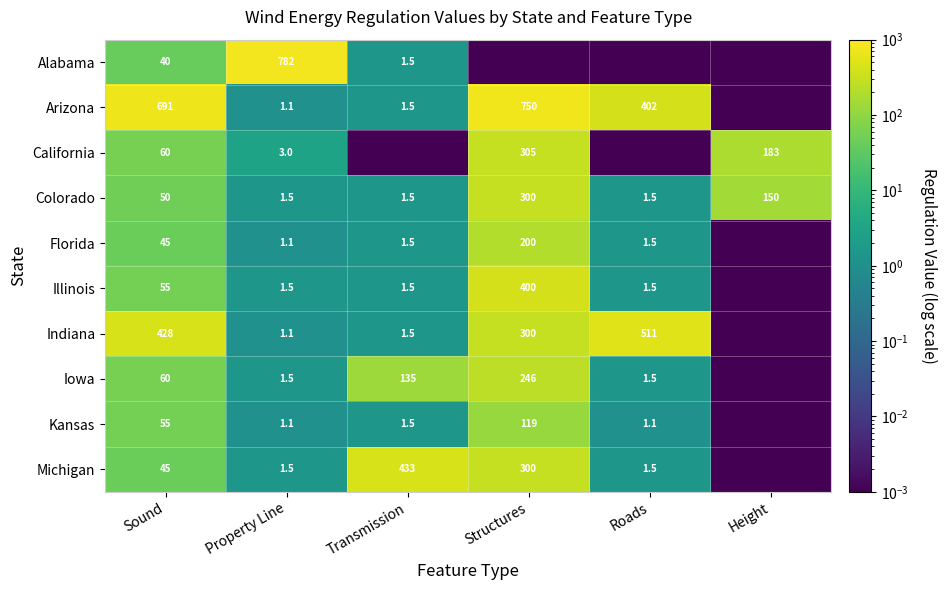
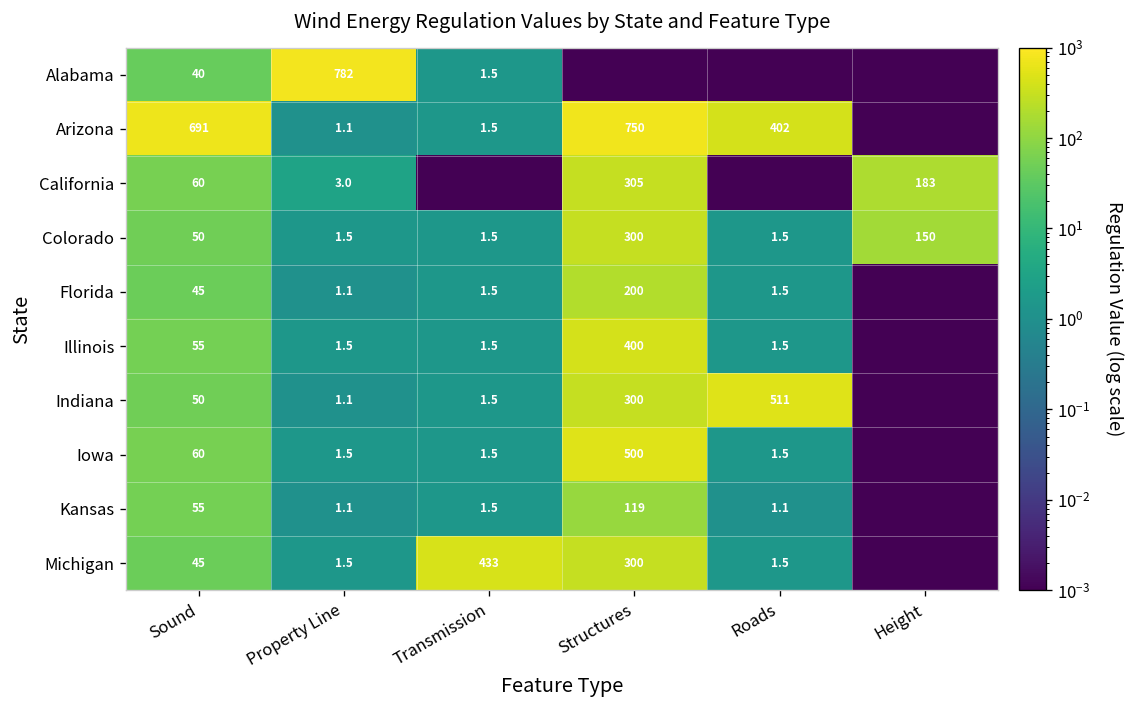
  {
    "Alabama": {
      "Sound": 40,
      "Property Line": 782,
      "Transmission": 1.5
    },
    "Arizona": {
      "Sound": 691,
      "Property Line": 1.1,
      "Transmission": 1.5,
      "Structures": 750,
      "Roads": 402
    },
    "California": {
      "Sound": 60,
      "Property Line": 3.0,
      "Structures": 305,
      "Height": 183
    },
    "Colorado": {
      "Sound": 50,
      "Property Line": 1.5,
      "Transmission": 1.5,
      "Structures": 300,
      "Roads": 1.5,
      "Height": 150
    },
    "Florida": {
      "Sound": 45,
      "Property Line": 1.1,
      "Transmission": 1.5,
      "Structures": 200,
      "Roads": 1.5
    },
    "Illinois": {
      "Sound": 55,
      "Property Line": 1.5,
      "Transmission": 1.5,
      "Structures": 400,
      "Roads": 1.5
    },
    "Indiana": {
-     "Sound": 428,
+     "Sound": 50,
      "Property Line": 1.1,
      "Transmission": 1.5,
      "Structures": 300,
      "Roads": 511
    },
    "Iowa": {
      "Sound": 60,
      "Property Line": 1.5,
-     "Transmission": 135,
-     "Structures": 246,
+     "Transmission": 1.5,
+     "Structures": 500,
      "Roads": 1.5
    },
    "Kansas": {
      "Sound": 55,
      "Property Line": 1.1,
      "Transmission": 1.5,
      "Structures": 119,
      "Roads": 1.1
    },
    "Michigan": {
      "Sound": 45,
      "Property Line": 1.5,
      "Transmission": 433,
      "Structures": 300,
      "Roads": 1.5
    }
  }
